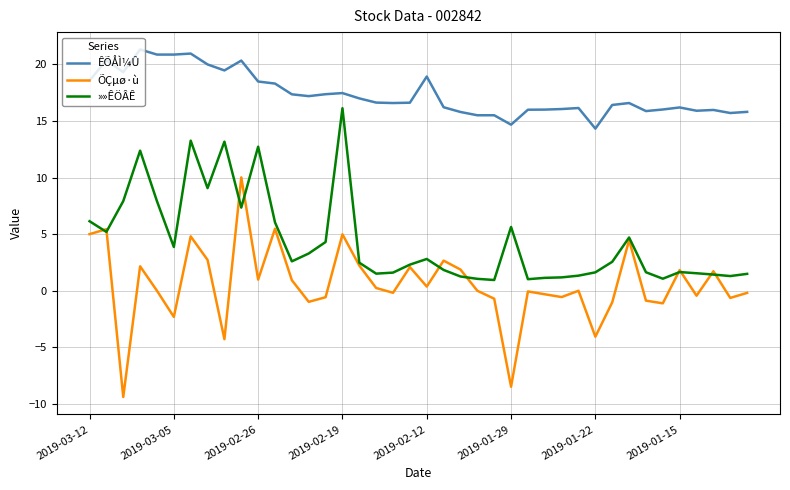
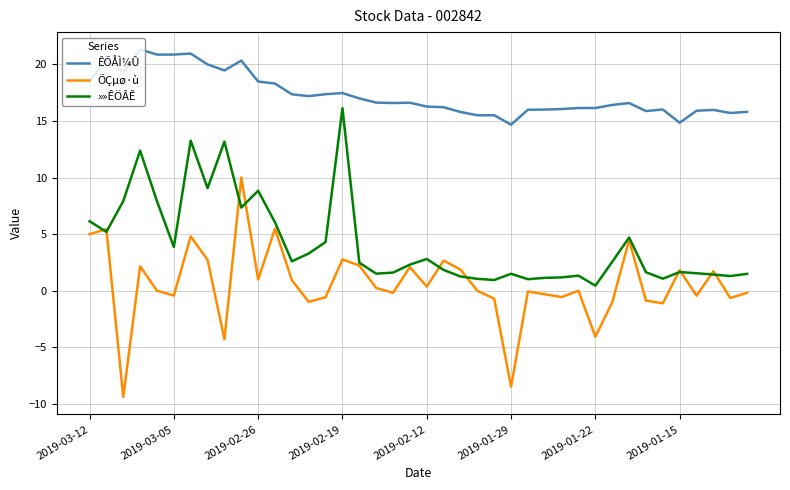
  {
    "ÊÕÅÌ¼Û": {
      "2019-03-05": 20.9,
      "2019-02-26": 18.5,
      "2019-02-19": 17.5,
-     "2019-02-12": 18.9,
+     "2019-02-12": 16.3,
      "2019-01-29": 14.7,
-     "2019-01-22": 14.3,
-     "2019-01-15": 16.2
+     "2019-01-22": 16.1,
+     "2019-01-15": 14.8
    },
    "ÕÇµø·ù": {
      "2019-03-12": 5.0,
-     "2019-03-05": -2.3,
+     "2019-03-05": -0.4,
      "2019-02-26": 1.0,
-     "2019-02-19": 5.0,
+     "2019-02-19": 2.8,
      "2019-02-12": 0.4,
      "2019-01-29": -8.5,
      "2019-01-22": -4.1
    },
    "»»ÊÖÂÊ": {
      "2019-03-12": 6.1,
      "2019-03-05": 3.9,
-     "2019-02-26": 12.7,
+     "2019-02-26": 8.8,
      "2019-02-19": 16.1,
      "2019-02-12": 2.8,
-     "2019-01-29": 5.6,
-     "2019-01-22": 1.6
+     "2019-01-29": 1.5,
+     "2019-01-22": 0.4
    }
  }
